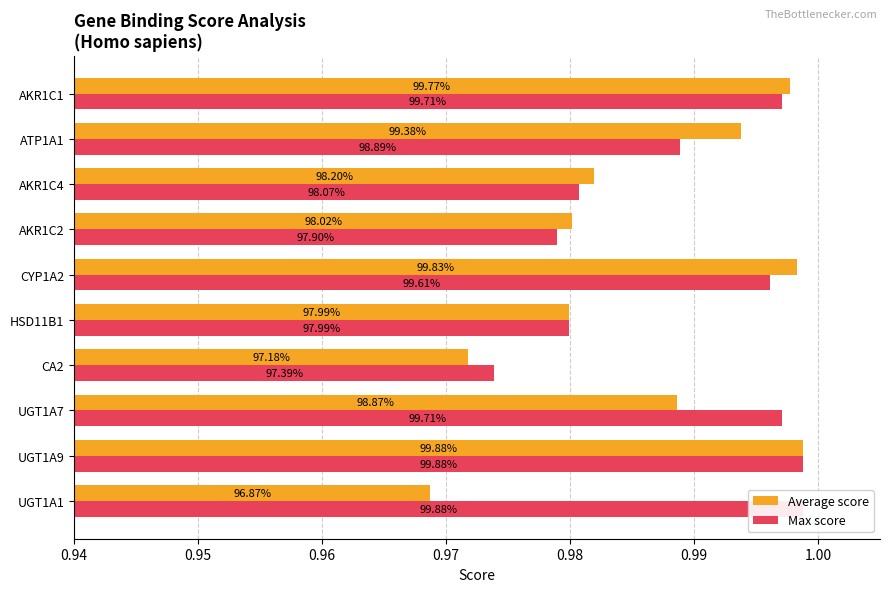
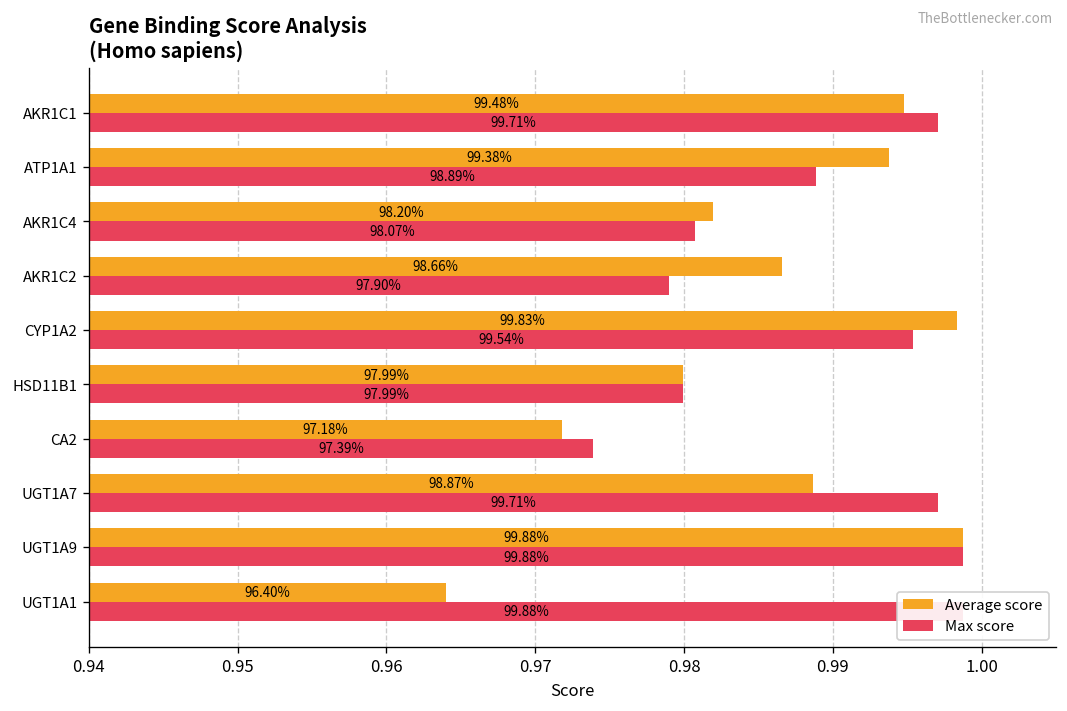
  {
    "Average score": {
-     "AKR1C1": "99.77%",
+     "AKR1C1": "99.48%",
      "ATP1A1": "99.38%",
      "AKR1C4": "98.20%",
-     "AKR1C2": "98.02%",
+     "AKR1C2": "98.66%",
      "CYP1A2": "99.83%",
      "HSD11B1": "97.99%",
      "CA2": "97.18%",
      "UGT1A7": "98.87%",
      "UGT1A9": "99.88%",
-     "UGT1A1": "96.87%"
+     "UGT1A1": "96.40%"
    },
    "Max score": {
      "AKR1C1": "99.71%",
      "ATP1A1": "98.89%",
      "AKR1C4": "98.07%",
      "AKR1C2": "97.90%",
-     "CYP1A2": "99.61%",
+     "CYP1A2": "99.54%",
      "HSD11B1": "97.99%",
      "CA2": "97.39%",
      "UGT1A7": "99.71%",
      "UGT1A9": "99.88%"
    }
  }
